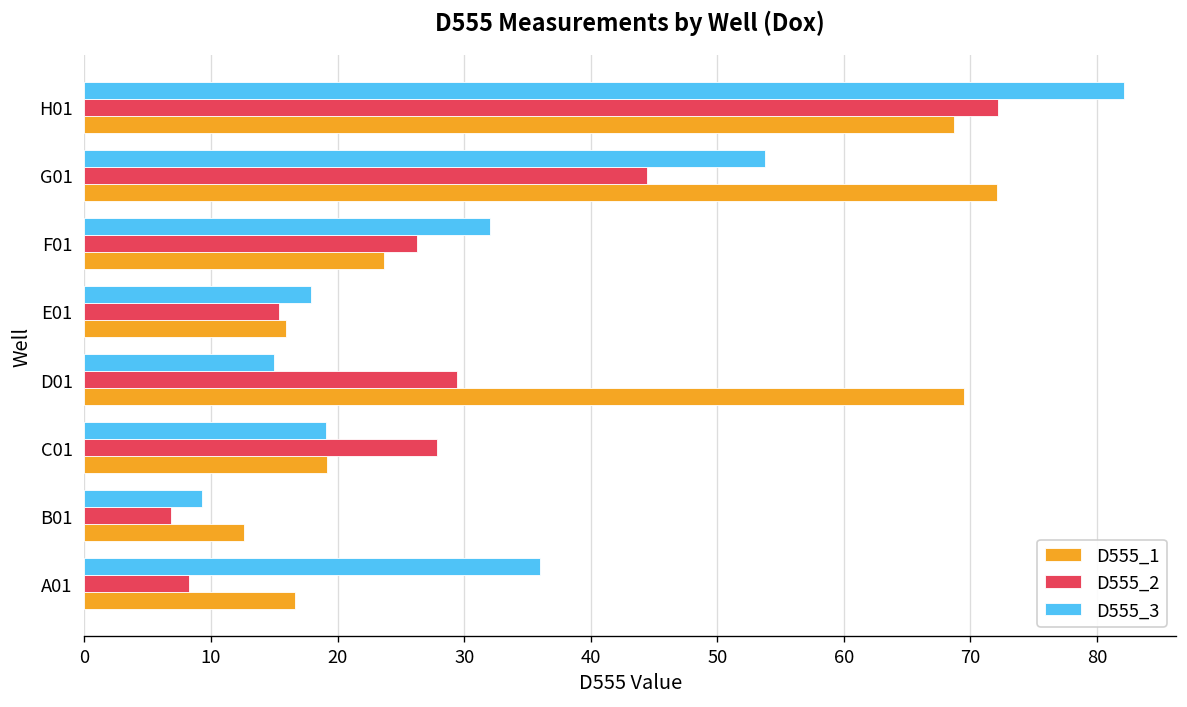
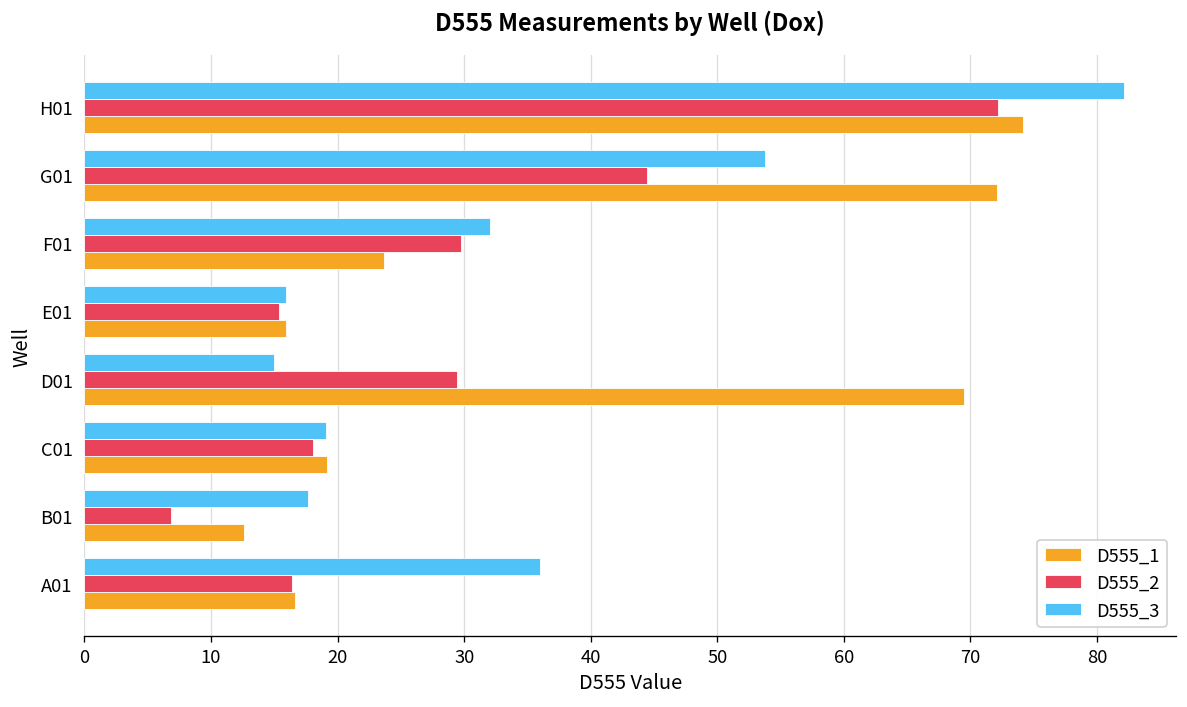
  {
    "D555_1": {
-     "H01": 68.7,
+     "H01": 74.2,
      "G01": 72.1,
      "F01": 23.7,
      "E01": 15.9,
      "D01": 69.5,
      "C01": 19.1,
      "B01": 12.6,
      "A01": 16.6
    },
    "D555_2": {
      "H01": 72.2,
      "G01": 44.5,
-     "F01": 26.3,
+     "F01": 29.7,
      "E01": 15.4,
      "D01": 29.4,
-     "C01": 27.8,
+     "C01": 18.1,
      "B01": 6.8,
-     "A01": 8.2
+     "A01": 16.4
    },
    "D555_3": {
      "H01": 82.1,
      "G01": 53.8,
      "F01": 32.0,
-     "E01": 17.9,
+     "E01": 15.9,
      "D01": 15.0,
      "C01": 19.1,
-     "B01": 9.3,
+     "B01": 17.7,
      "A01": 36.0
    }
  }
